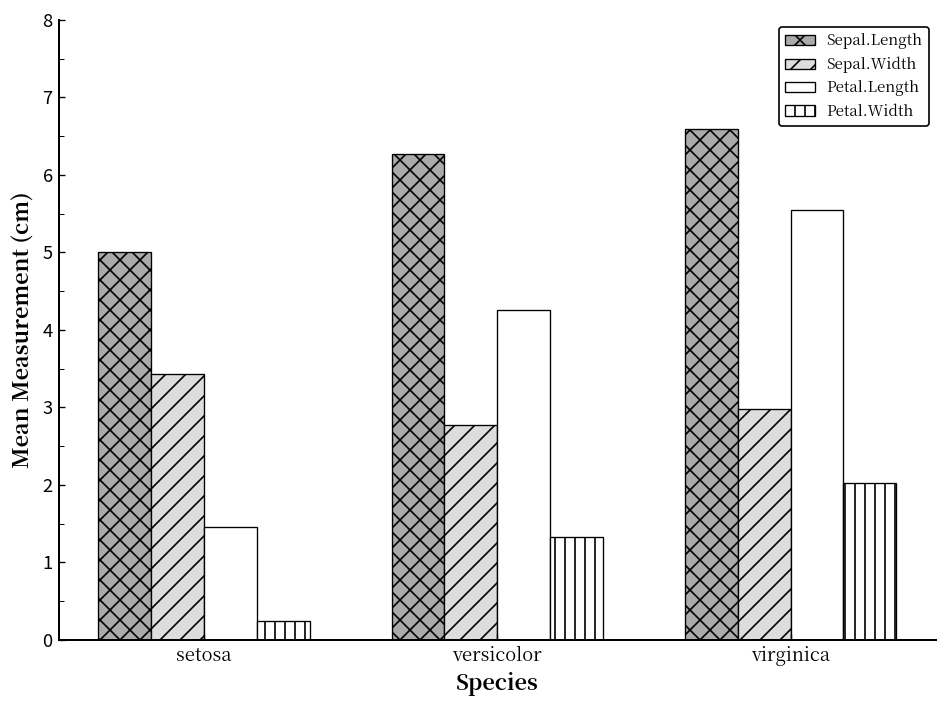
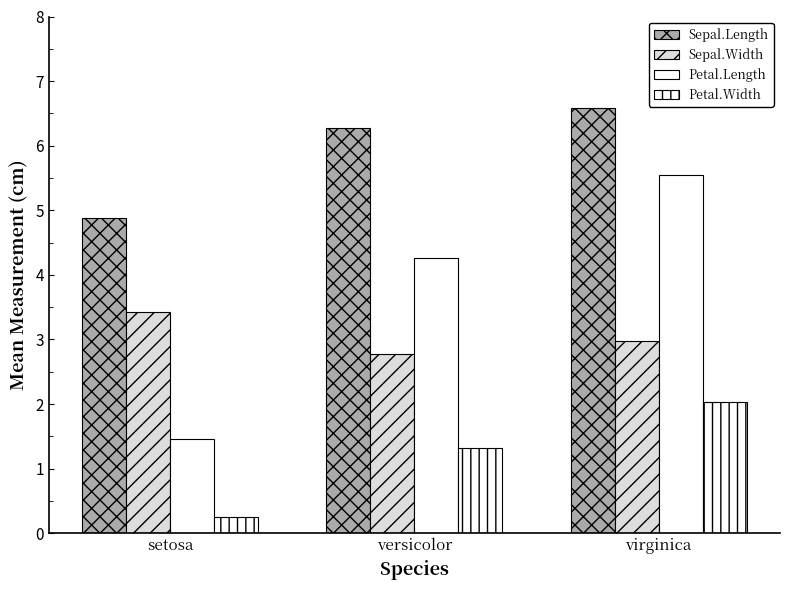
  {
    "Sepal.Length": {
-     "setosa": 5.0,
+     "setosa": 4.9,
      "versicolor": 6.3,
      "virginica": 6.6
    }
  }
